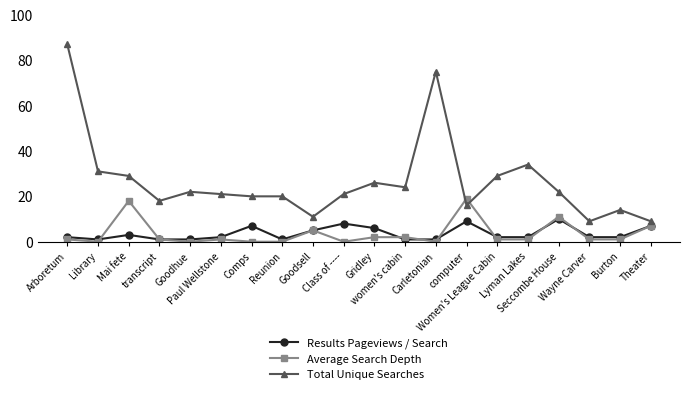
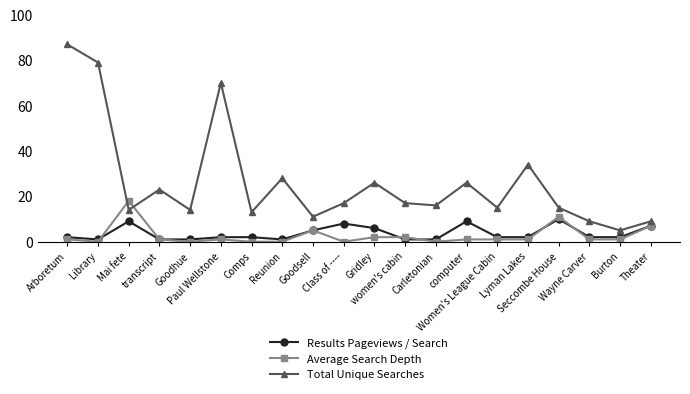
  {
    "Results Pageviews / Search": {
-     "Mai fete": 3,
-     "Comps": 7,
+     "Mai fete": 9,
+     "Comps": 2,
      "Class of ----": 8,
      "Gridley": 6,
      "computer": 9
    },
    "Average Search Depth": {
      "Mai fete": 18,
      "Comps": 0,
      "Class of ----": 0,
      "Gridley": 2,
-     "computer": 19
+     "computer": 1
    },
    "Total Unique Searches": {
      "Arboretum": 87,
-     "Library": 31,
-     "Mai fete": 29,
-     "transcript": 18,
-     "Goodhue": 22,
-     "Paul Wellstone": 21,
-     "Comps": 20,
-     "Reunion": 20,
+     "Library": 79,
+     "Mai fete": 14,
+     "transcript": 23,
+     "Goodhue": 14,
+     "Paul Wellstone": 70,
+     "Comps": 13,
+     "Reunion": 28,
      "Goodsell": 11,
-     "Class of ----": 21,
+     "Class of ----": 17,
      "Gridley": 26,
-     "women's cabin": 24,
-     "Carletonian": 75,
-     "computer": 16,
-     "Women's League Cabin": 29,
+     "women's cabin": 17,
+     "Carletonian": 16,
+     "computer": 26,
+     "Women's League Cabin": 15,
      "Lyman Lakes": 34,
-     "Seccombe House": 22,
+     "Seccombe House": 15,
      "Wayne Carver": 9,
-     "Burton": 14,
+     "Burton": 5,
      "Theater": 9
    }
  }
